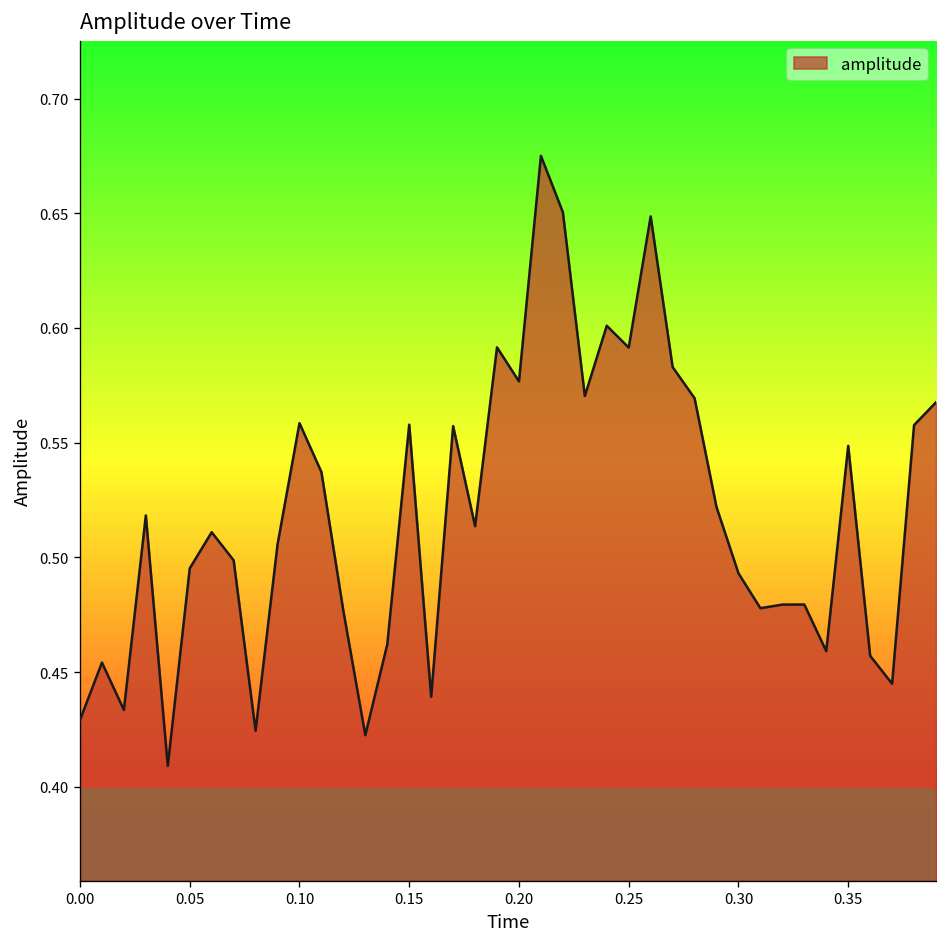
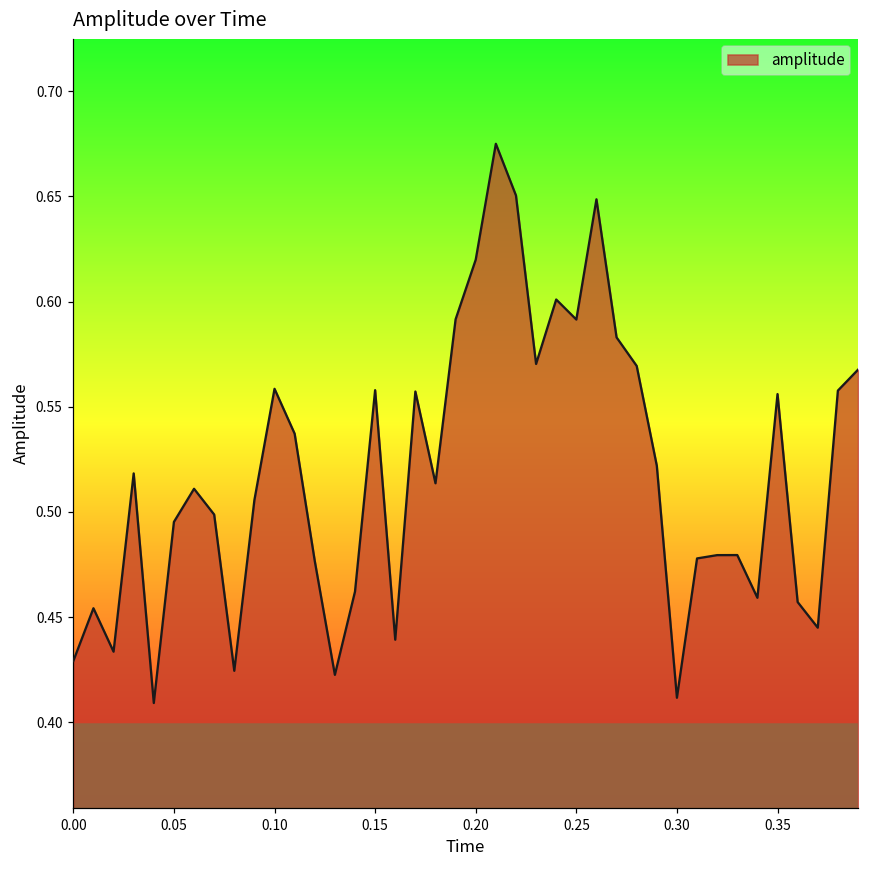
  {
    "0.00": 0.429,
    "0.05": 0.495,
    "0.10": 0.559,
    "0.15": 0.558,
-   "0.20": 0.577,
+   "0.20": 0.620,
    "0.25": 0.591,
-   "0.30": 0.493,
-   "0.35": 0.549
+   "0.30": 0.412,
+   "0.35": 0.556
  }
